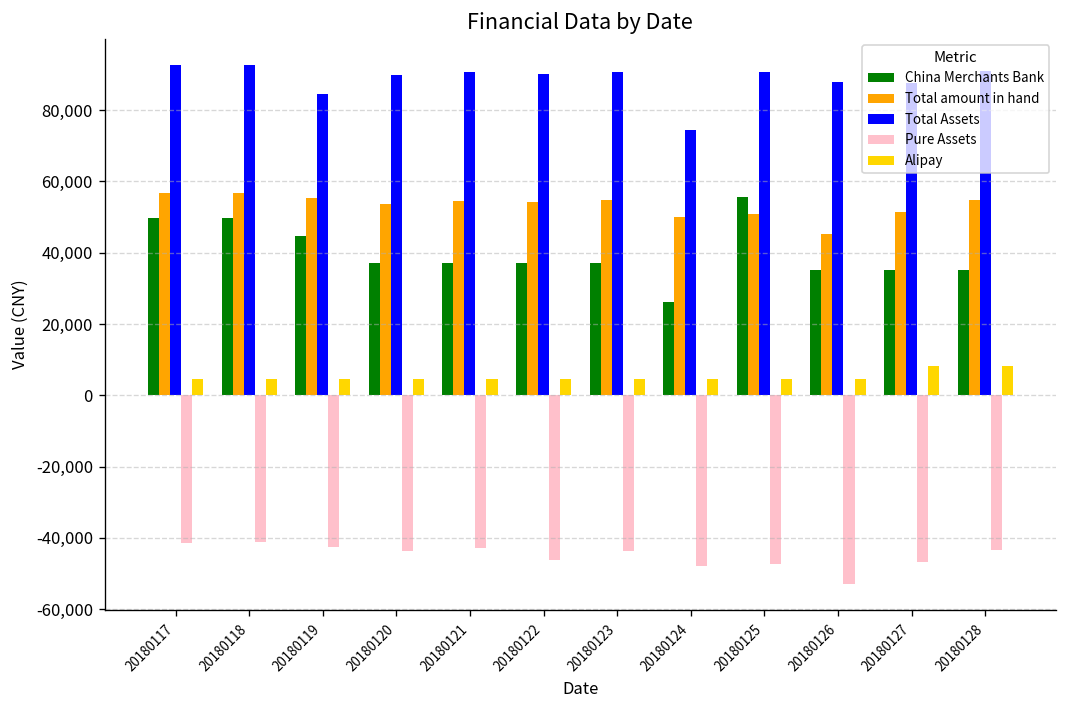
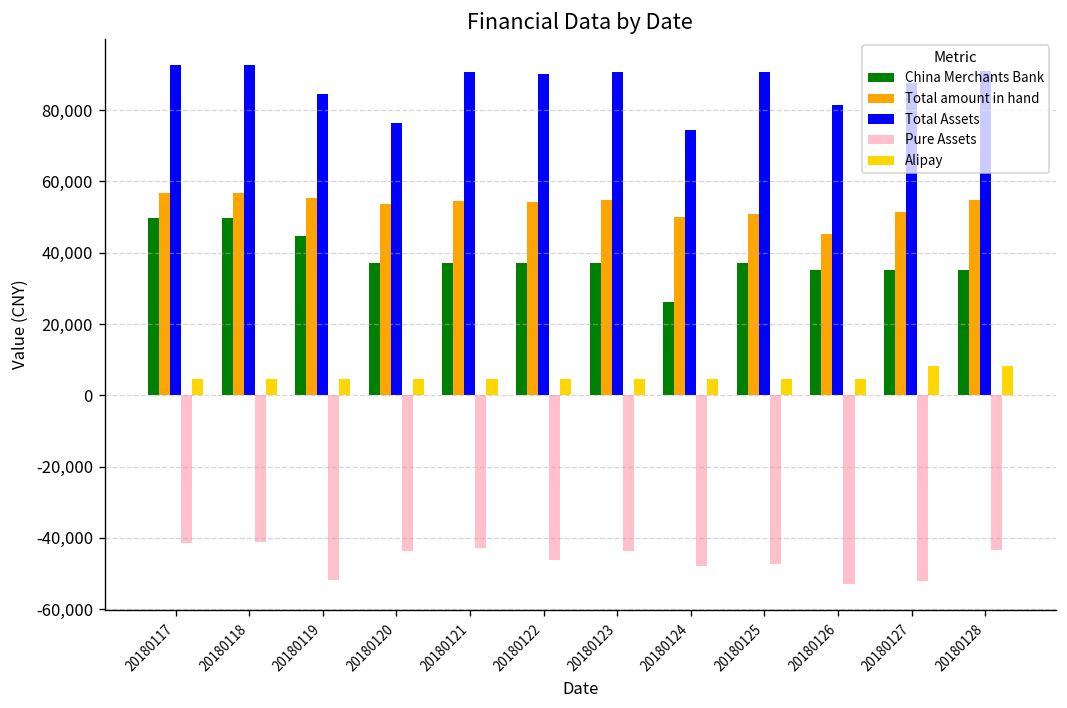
  {
    "China Merchants Bank": {
      "20180117": "50,000",
      "20180118": "50,000",
      "20180119": "45,000",
      "20180120": "37,000",
      "20180121": "37,000",
      "20180122": "37,000",
      "20180123": "37,000",
      "20180124": "26,000",
-     "20180125": "56,000",
+     "20180125": "37,000",
      "20180126": "35,000",
      "20180127": "35,000",
      "20180128": "35,000"
    },
    "Total Assets": {
      "20180117": "93,000",
      "20180118": "93,000",
      "20180119": "85,000",
-     "20180120": "90,000",
+     "20180120": "76,000",
      "20180121": "91,000",
      "20180122": "90,000",
      "20180123": "91,000",
      "20180124": "74,000",
      "20180125": "91,000",
-     "20180126": "88,000"
+     "20180126": "81,000"
    },
    "Pure Assets": {
      "20180117": "-41,000",
      "20180118": "-41,000",
-     "20180119": "-43,000",
+     "20180119": "-52,000",
      "20180120": "-44,000",
      "20180121": "-43,000",
      "20180122": "-46,000",
      "20180123": "-44,000",
      "20180124": "-48,000",
      "20180125": "-47,000",
      "20180126": "-53,000",
-     "20180127": "-47,000",
+     "20180127": "-52,000",
      "20180128": "-43,000"
    }
  }
